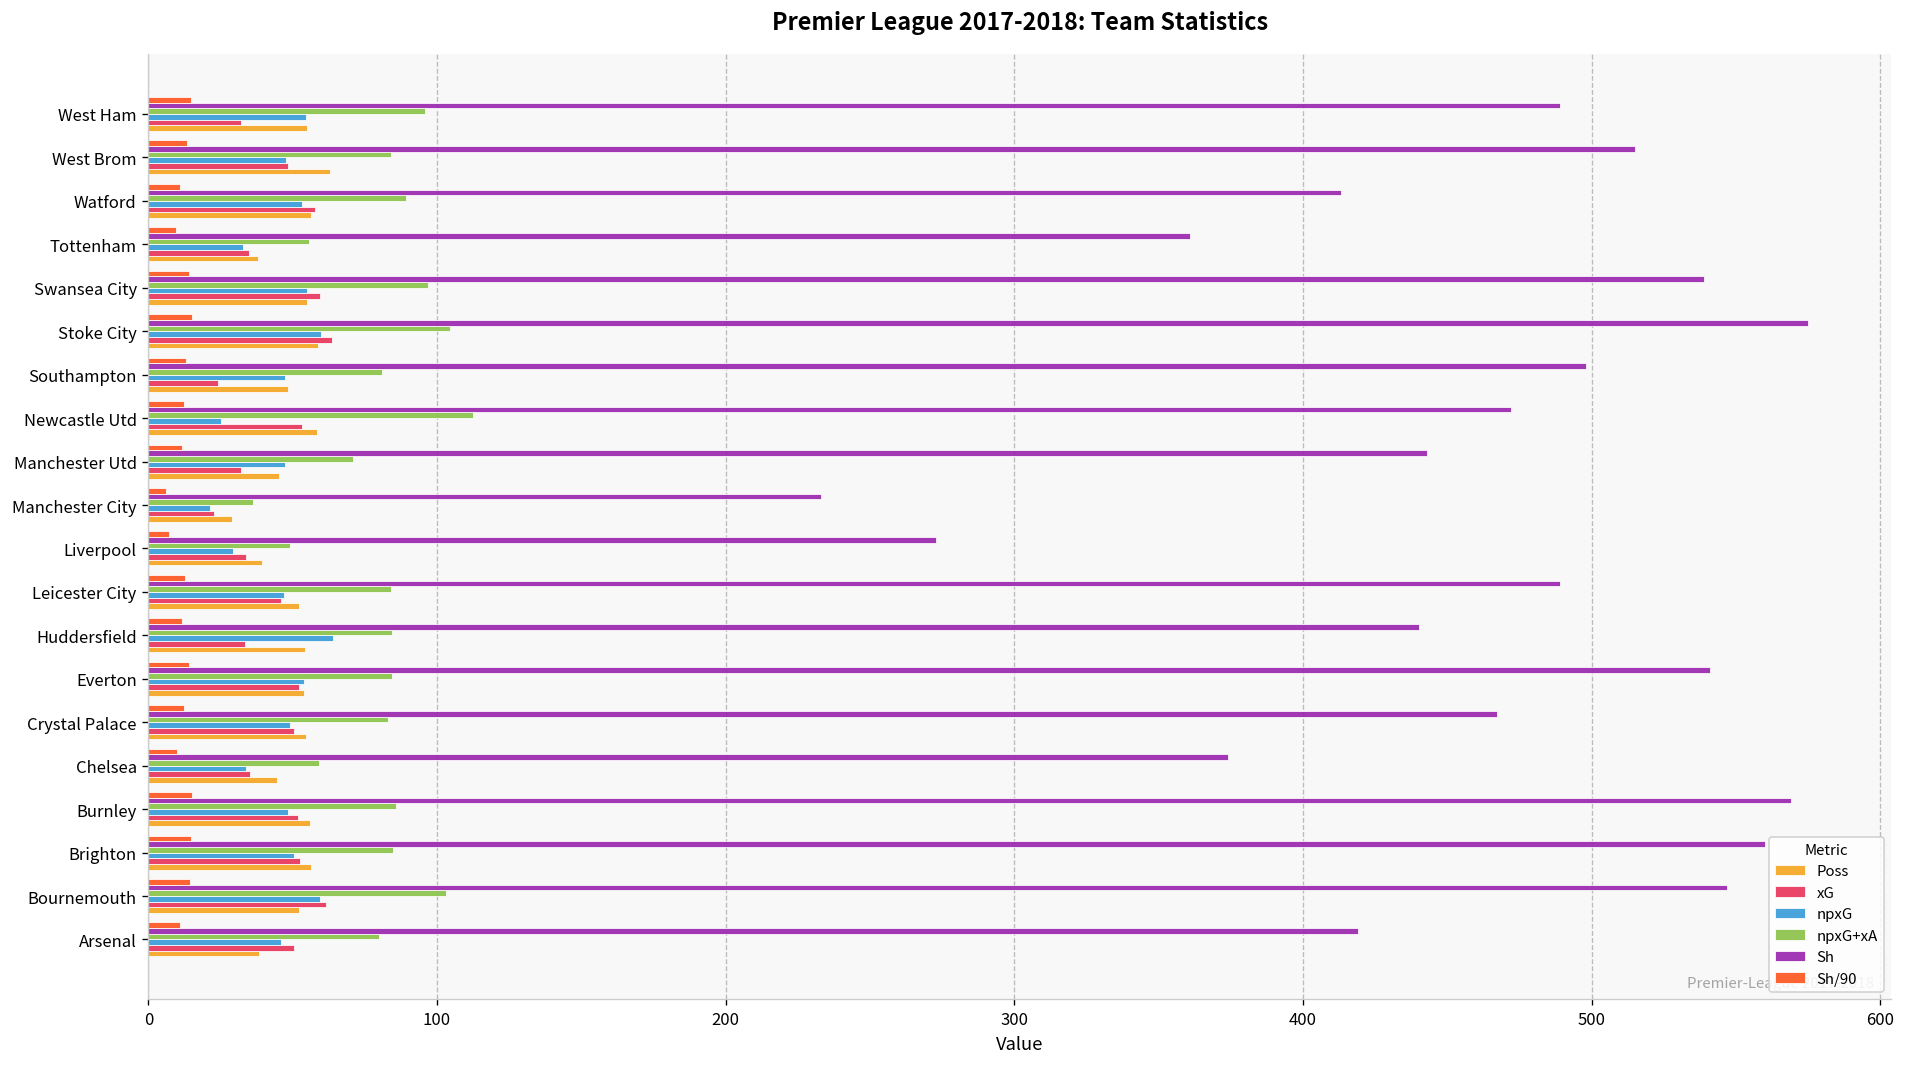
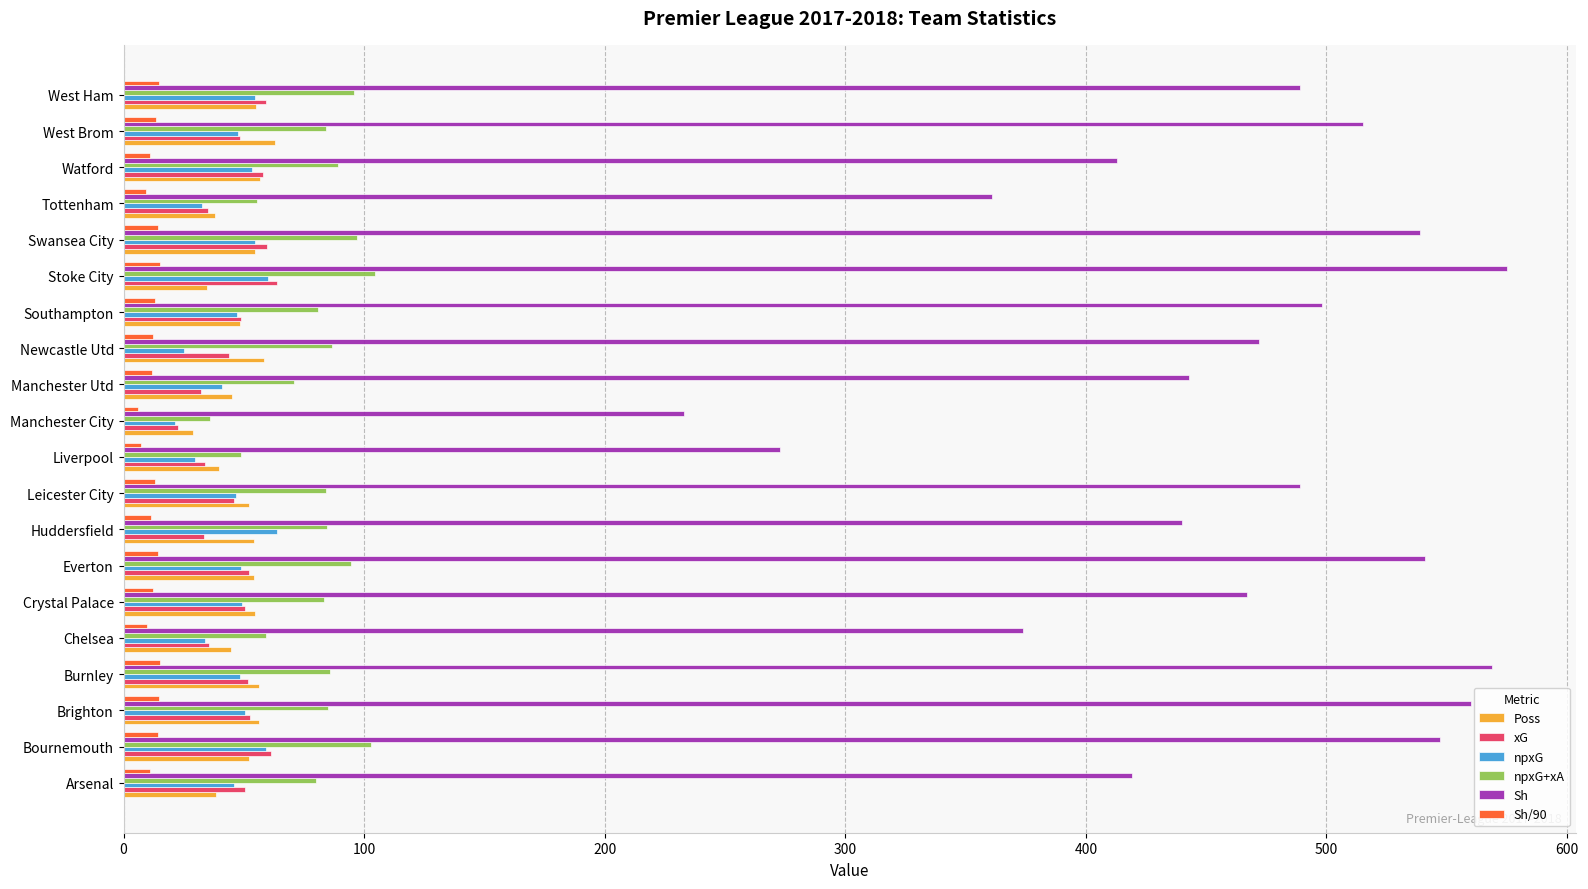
  {
    "Poss": {
      "West Ham": 55,
      "West Brom": 63,
      "Watford": 57,
      "Tottenham": 38,
      "Swansea City": 55,
-     "Stoke City": 59,
+     "Stoke City": 35,
      "Southampton": 49,
      "Newcastle Utd": 58,
      "Manchester Utd": 45,
      "Manchester City": 29,
      "Liverpool": 40,
      "Leicester City": 52,
      "Huddersfield": 54,
      "Everton": 54,
      "Crystal Palace": 55,
      "Chelsea": 45,
      "Burnley": 56,
      "Brighton": 56,
      "Bournemouth": 52,
      "Arsenal": 39
    },
    "xG": {
-     "West Ham": 32,
+     "West Ham": 59,
      "West Brom": 49,
      "Watford": 58,
      "Tottenham": 35,
      "Swansea City": 60,
      "Stoke City": 64,
-     "Southampton": 24,
-     "Newcastle Utd": 53,
+     "Southampton": 49,
+     "Newcastle Utd": 44,
      "Manchester Utd": 32,
      "Manchester City": 23,
      "Liverpool": 34,
      "Leicester City": 46,
      "Huddersfield": 34,
      "Everton": 52,
      "Crystal Palace": 51,
      "Chelsea": 35,
      "Burnley": 52,
      "Brighton": 53,
      "Bournemouth": 61,
      "Arsenal": 51
    },
    "npxG": {
      "West Ham": 55,
      "West Brom": 48,
      "Watford": 53,
      "Tottenham": 33,
      "Swansea City": 55,
      "Stoke City": 60,
      "Southampton": 47,
      "Newcastle Utd": 25,
-     "Manchester Utd": 47,
+     "Manchester Utd": 41,
      "Manchester City": 21,
      "Liverpool": 30,
      "Leicester City": 47,
      "Huddersfield": 64,
-     "Everton": 54,
+     "Everton": 49,
      "Crystal Palace": 49,
      "Chelsea": 34,
      "Burnley": 48,
      "Brighton": 50,
      "Bournemouth": 59,
      "Arsenal": 46
    },
    "npxG+xA": {
      "West Ham": 96,
      "West Brom": 84,
      "Watford": 89,
      "Tottenham": 56,
      "Swansea City": 97,
      "Stoke City": 104,
      "Southampton": 81,
-     "Newcastle Utd": 112,
+     "Newcastle Utd": 87,
      "Manchester Utd": 71,
      "Manchester City": 36,
      "Liverpool": 49,
      "Leicester City": 84,
      "Huddersfield": 85,
-     "Everton": 84,
+     "Everton": 95,
      "Crystal Palace": 83,
      "Chelsea": 59,
      "Burnley": 86,
      "Brighton": 85,
      "Bournemouth": 103,
      "Arsenal": 80
    },
    "Sh": {
      "West Ham": 489,
      "West Brom": 515,
      "Watford": 413,
      "Tottenham": 361,
      "Swansea City": 539,
      "Stoke City": 575,
      "Southampton": 498,
      "Newcastle Utd": 472,
      "Manchester Utd": 443,
      "Manchester City": 233,
      "Liverpool": 273,
      "Leicester City": 489,
      "Huddersfield": 440,
      "Everton": 541,
      "Crystal Palace": 467,
      "Chelsea": 374,
      "Burnley": 569,
      "Brighton": 560,
      "Bournemouth": 547,
      "Arsenal": 419
    },
    "Sh/90": {
      "West Ham": 15,
      "West Brom": 14,
      "Watford": 11,
      "Tottenham": 10,
      "Swansea City": 14,
      "Stoke City": 15,
      "Southampton": 13,
      "Newcastle Utd": 12,
      "Manchester Utd": 12,
      "Manchester City": 6,
      "Liverpool": 7,
      "Leicester City": 13,
      "Huddersfield": 12,
      "Everton": 14,
      "Crystal Palace": 12,
      "Chelsea": 10,
      "Burnley": 15,
      "Brighton": 15,
      "Bournemouth": 14,
      "Arsenal": 11
    }
  }
